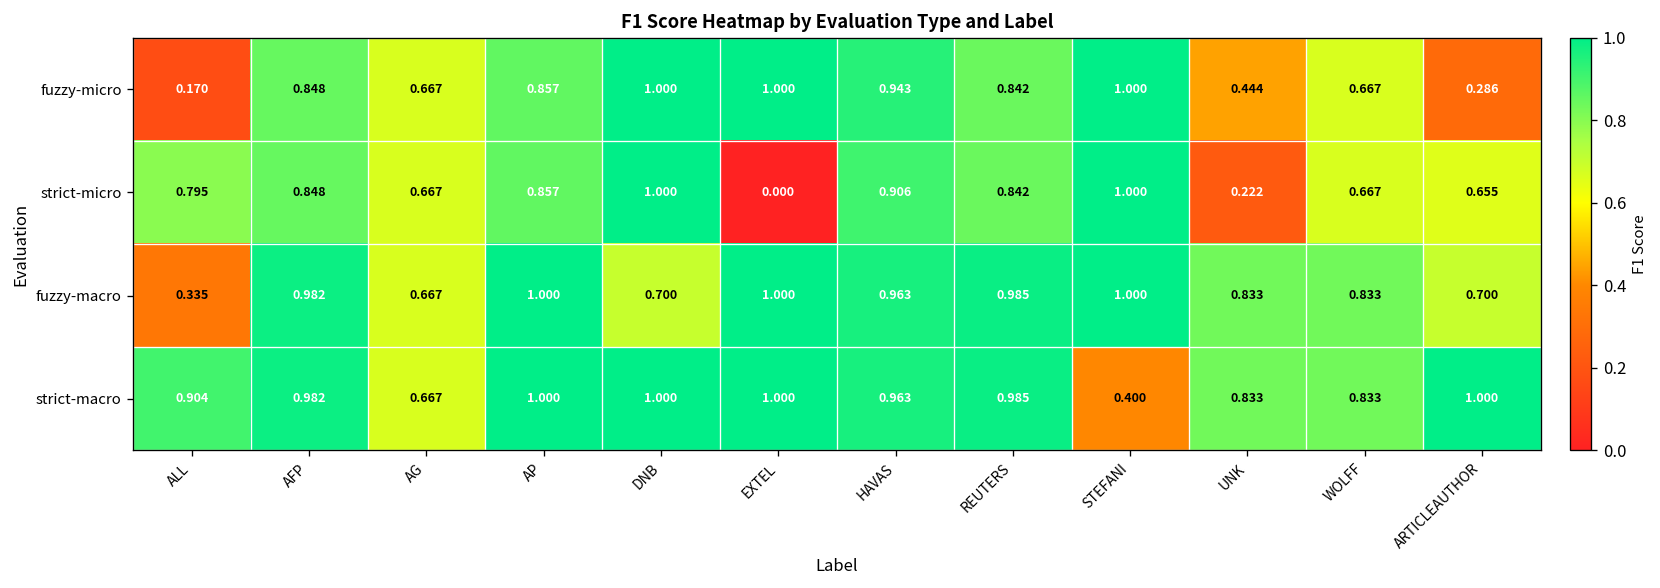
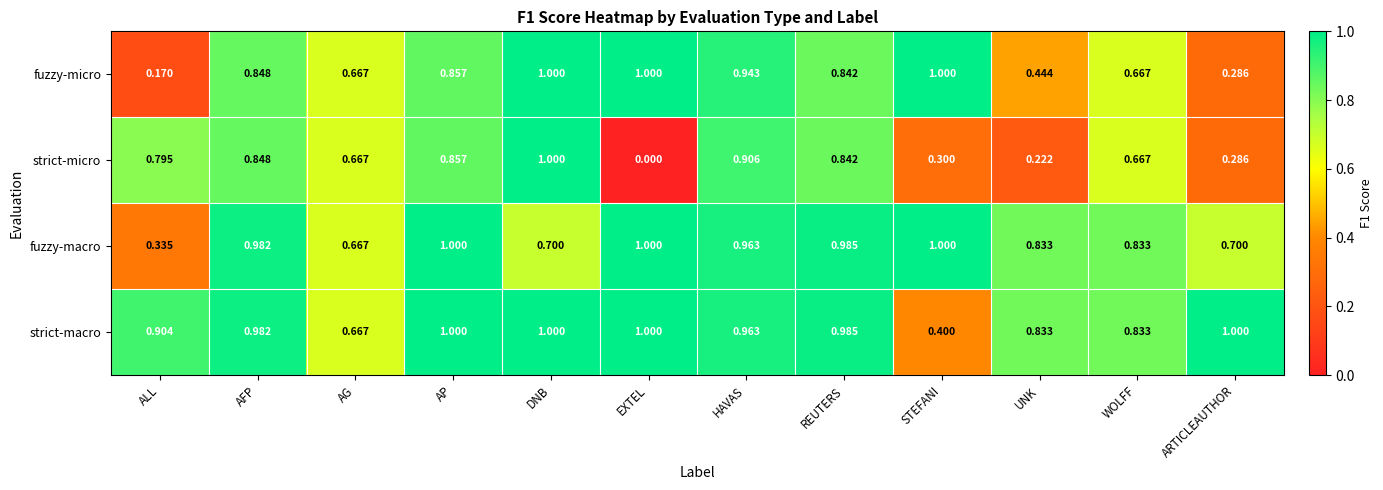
  {
    "fuzzy-micro": {
      "ALL": 0.170,
      "AFP": 0.848,
      "AG": 0.667,
      "AP": 0.857,
      "DNB": 1.000,
      "EXTEL": 1.000,
      "HAVAS": 0.943,
      "REUTERS": 0.842,
      "STEFANI": 1.000,
      "UNK": 0.444,
      "WOLFF": 0.667,
      "ARTICLEAUTHOR": 0.286
    },
    "strict-micro": {
      "ALL": 0.795,
      "AFP": 0.848,
      "AG": 0.667,
      "AP": 0.857,
      "DNB": 1.000,
      "EXTEL": 0.000,
      "HAVAS": 0.906,
      "REUTERS": 0.842,
-     "STEFANI": 1.000,
+     "STEFANI": 0.300,
      "UNK": 0.222,
      "WOLFF": 0.667,
-     "ARTICLEAUTHOR": 0.655
+     "ARTICLEAUTHOR": 0.286
    },
    "fuzzy-macro": {
      "ALL": 0.335,
      "AFP": 0.982,
      "AG": 0.667,
      "AP": 1.000,
      "DNB": 0.700,
      "EXTEL": 1.000,
      "HAVAS": 0.963,
      "REUTERS": 0.985,
      "STEFANI": 1.000,
      "UNK": 0.833,
      "WOLFF": 0.833,
      "ARTICLEAUTHOR": 0.700
    },
    "strict-macro": {
      "ALL": 0.904,
      "AFP": 0.982,
      "AG": 0.667,
      "AP": 1.000,
      "DNB": 1.000,
      "EXTEL": 1.000,
      "HAVAS": 0.963,
      "REUTERS": 0.985,
      "STEFANI": 0.400,
      "UNK": 0.833,
      "WOLFF": 0.833,
      "ARTICLEAUTHOR": 1.000
    }
  }
